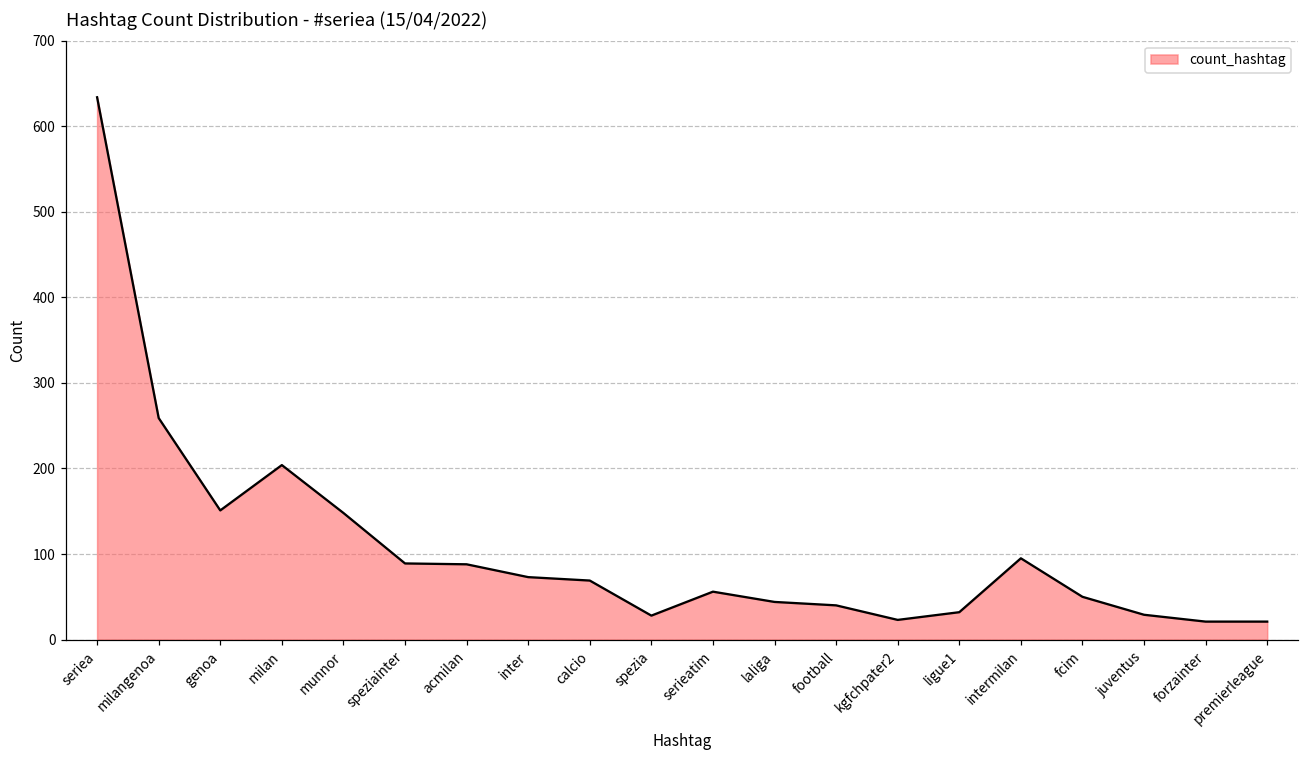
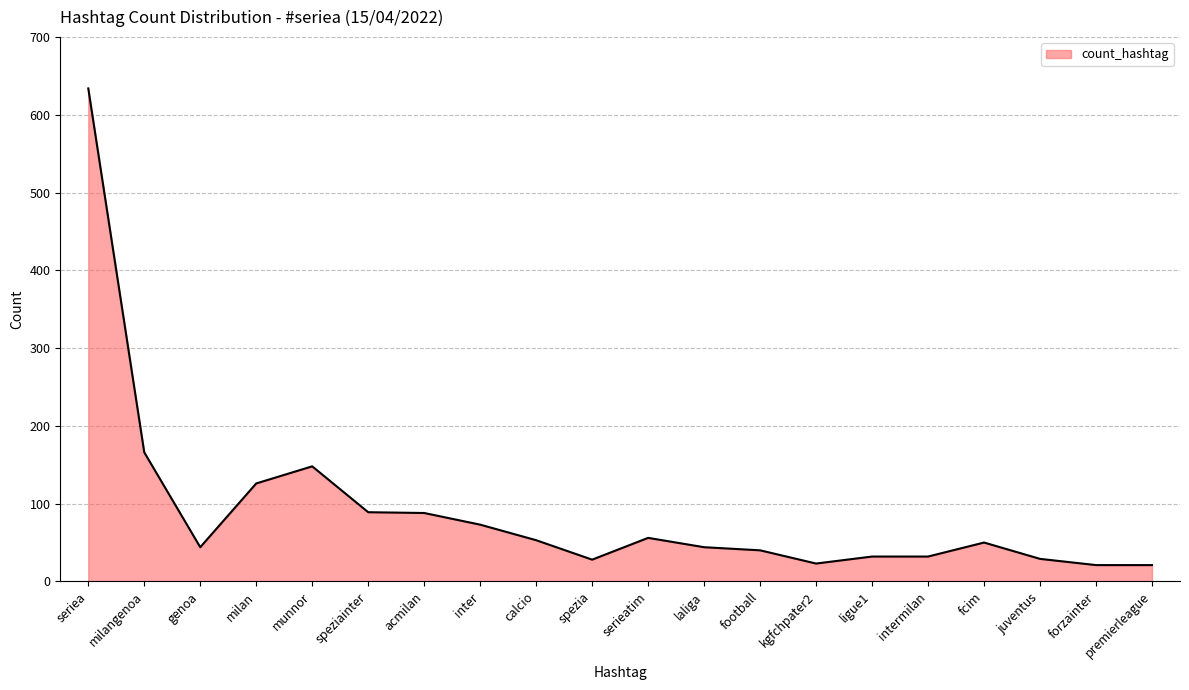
  {
    "seriea": 630,
-   "milangenoa": 260,
-   "genoa": 150,
-   "milan": 200,
+   "milangenoa": 170,
+   "genoa": 40,
+   "milan": 130,
    "munnor": 150,
    "speziainter": 90,
    "acmilan": 90,
    "inter": 70,
-   "calcio": 70,
+   "calcio": 50,
    "spezia": 30,
    "serieatim": 60,
    "laliga": 40,
    "football": 40,
    "kgfchpater2": 20,
    "ligue1": 30,
-   "intermilan": 100,
+   "intermilan": 30,
    "fcim": 50,
    "juventus": 30,
    "forzainter": 20,
    "premierleague": 20
  }
